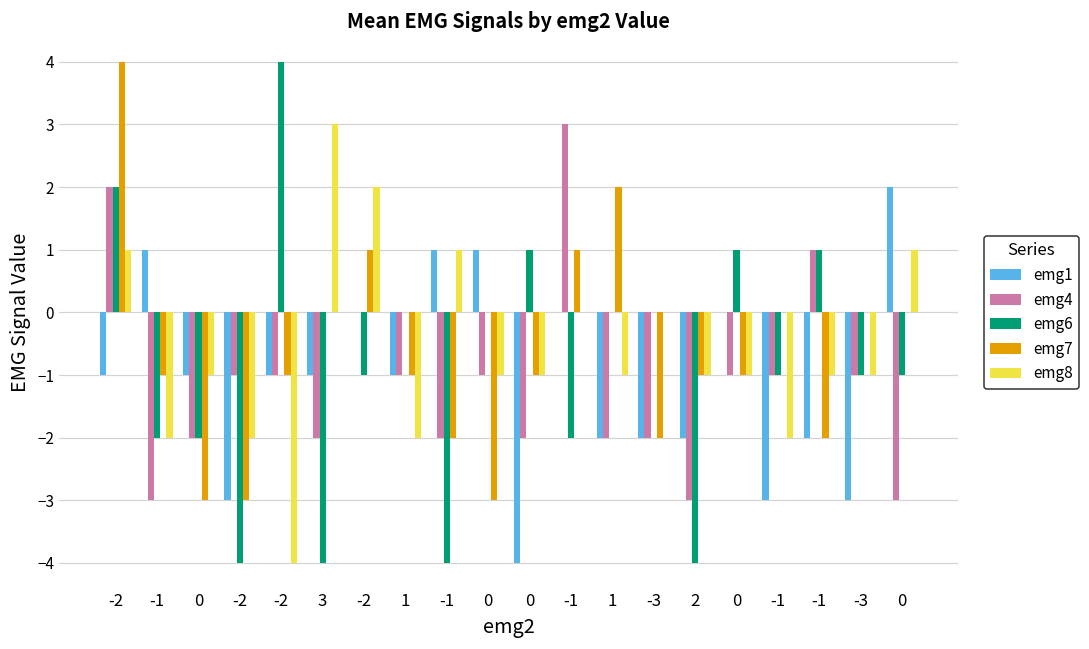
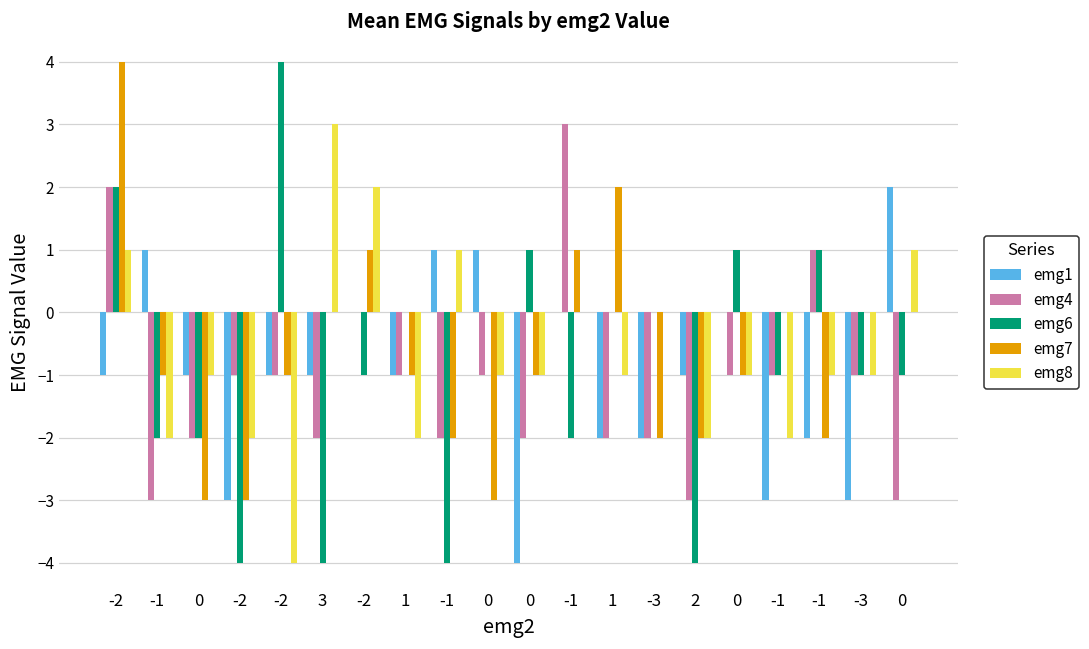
  {
    "emg1": {
      "3": -1,
-     "2": -2
+     "2": -1
    },
    "emg4": {
      "3": -2,
      "2": -3
    },
    "emg6": {
      "3": -4,
      "2": -4
    },
    "emg7": {
      "3": 0,
-     "2": -1
+     "2": -2
    },
    "emg8": {
      "3": 3,
-     "2": -1
+     "2": -2
    }
  }
